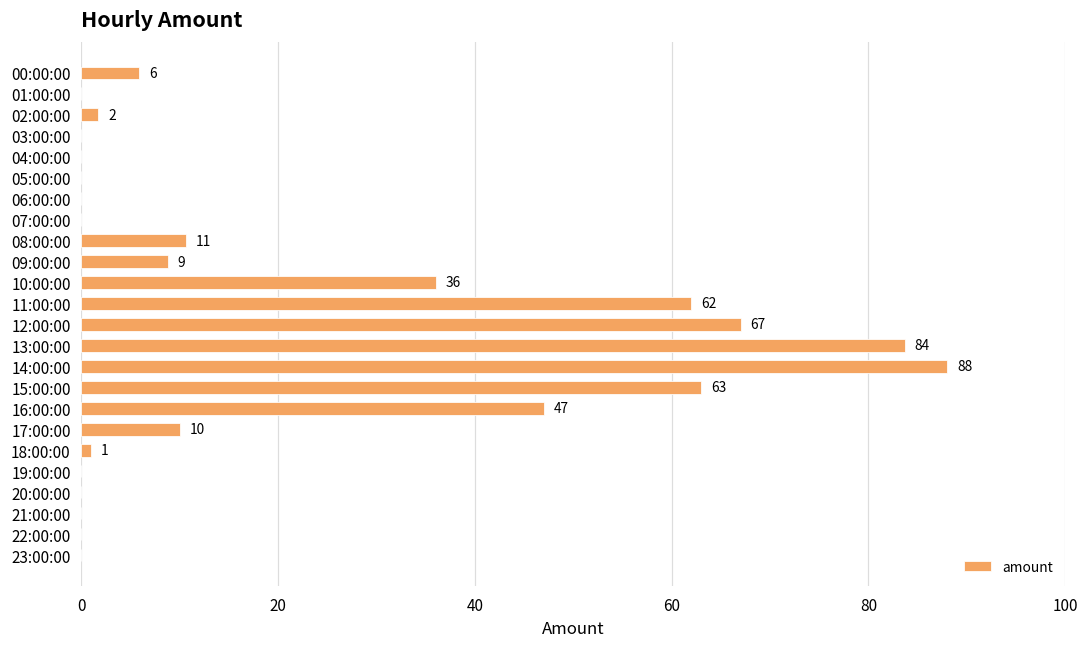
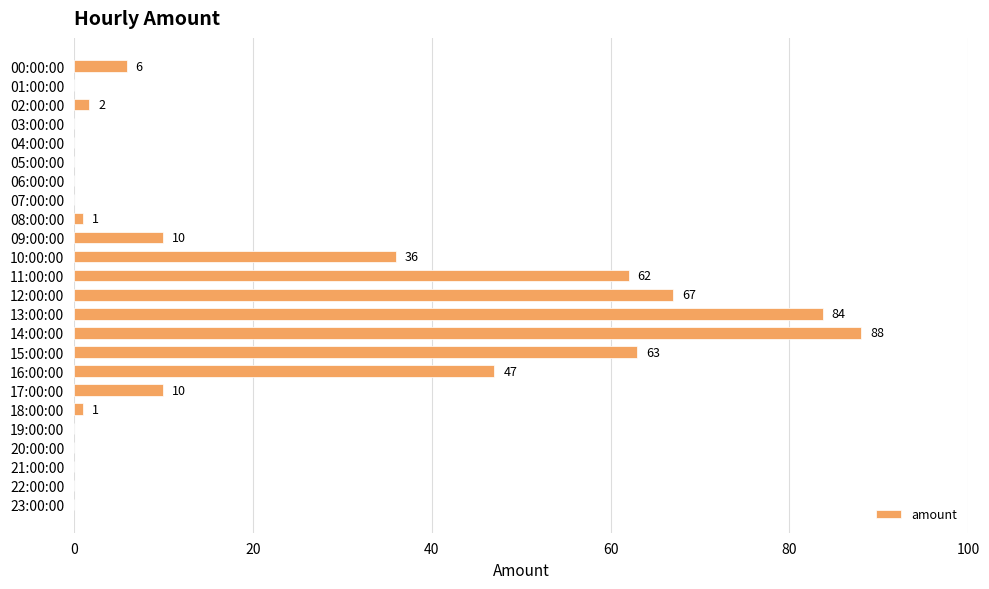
  {
    "00:00:00": 6,
    "02:00:00": 2,
-   "08:00:00": 11,
-   "09:00:00": 9,
+   "08:00:00": 1,
+   "09:00:00": 10,
    "10:00:00": 36,
    "11:00:00": 62,
    "12:00:00": 67,
    "13:00:00": 84,
    "14:00:00": 88,
    "15:00:00": 63,
    "16:00:00": 47,
    "17:00:00": 10,
    "18:00:00": 1
  }
